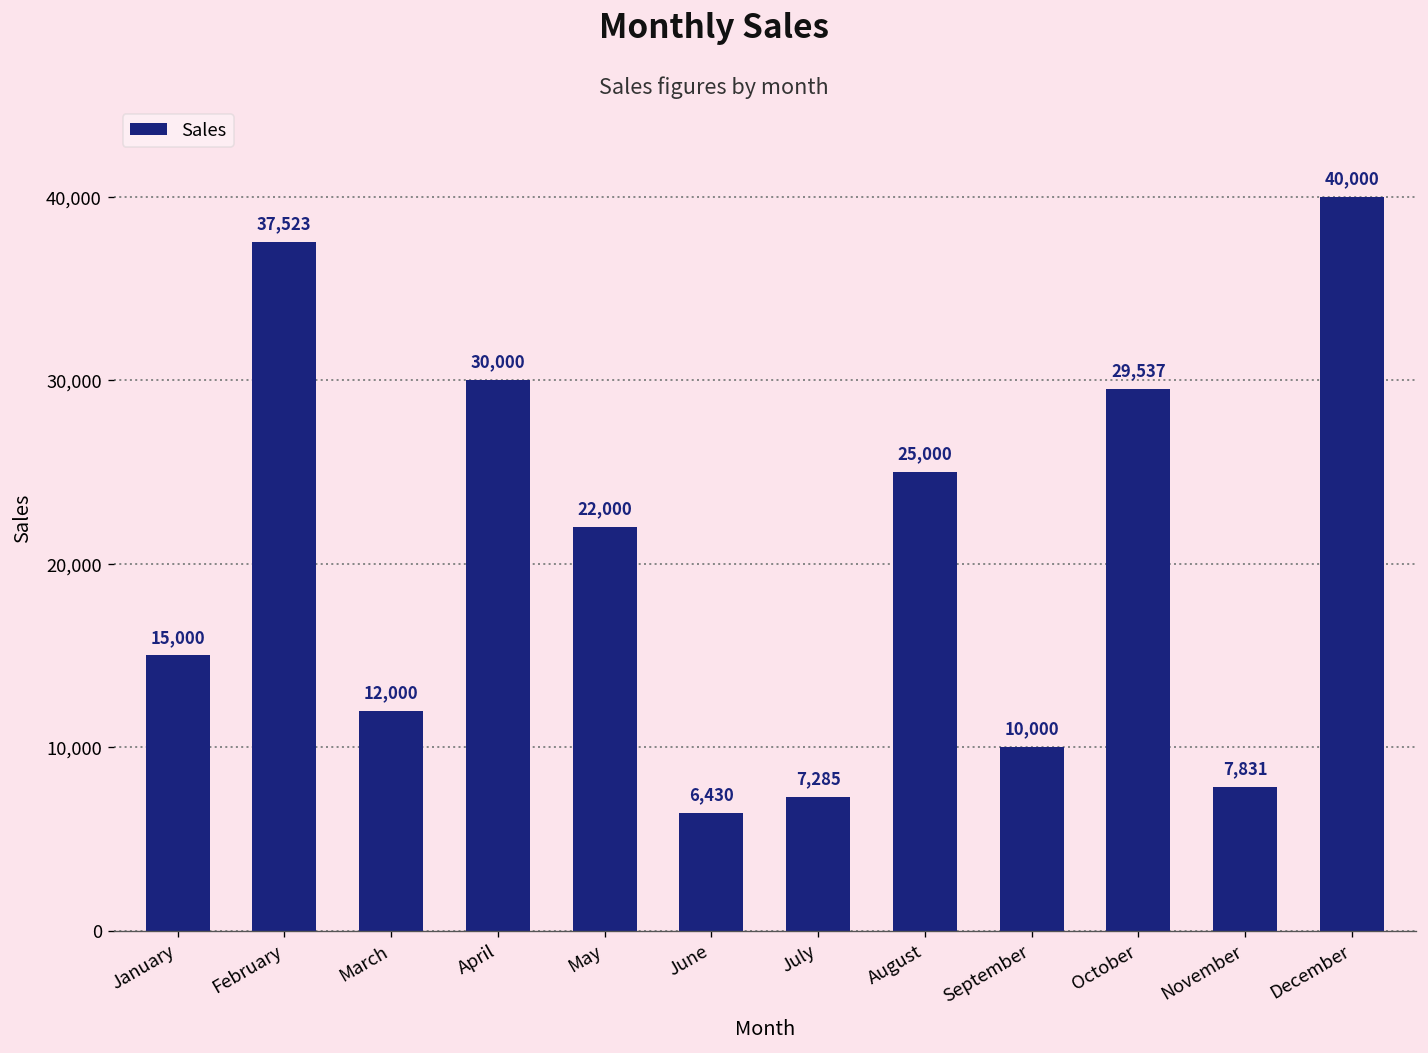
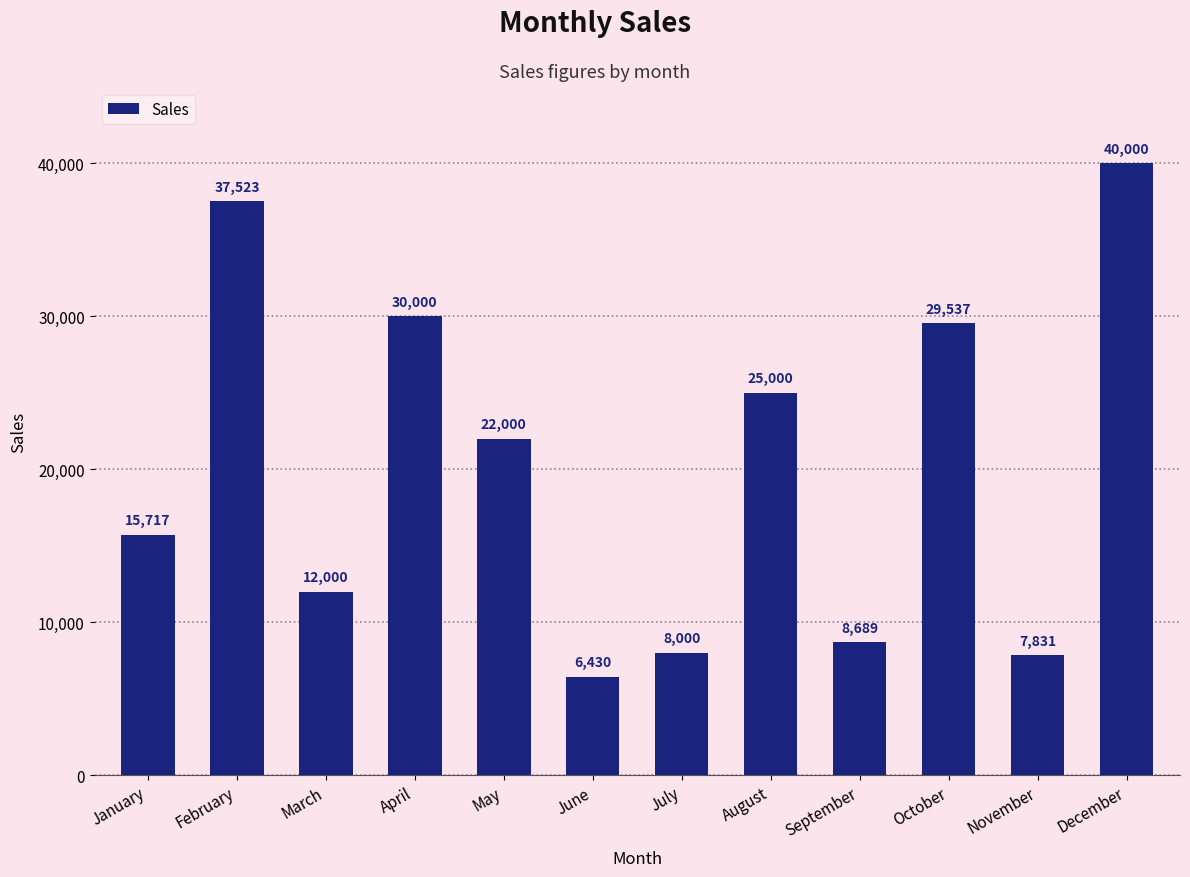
  {
-   "January": "15,000",
+   "January": "15,717",
    "February": "37,523",
    "March": "12,000",
    "April": "30,000",
    "May": "22,000",
    "June": "6,430",
-   "July": "7,285",
+   "July": "8,000",
    "August": "25,000",
-   "September": "10,000",
+   "September": "8,689",
    "October": "29,537",
    "November": "7,831",
    "December": "40,000"
  }
